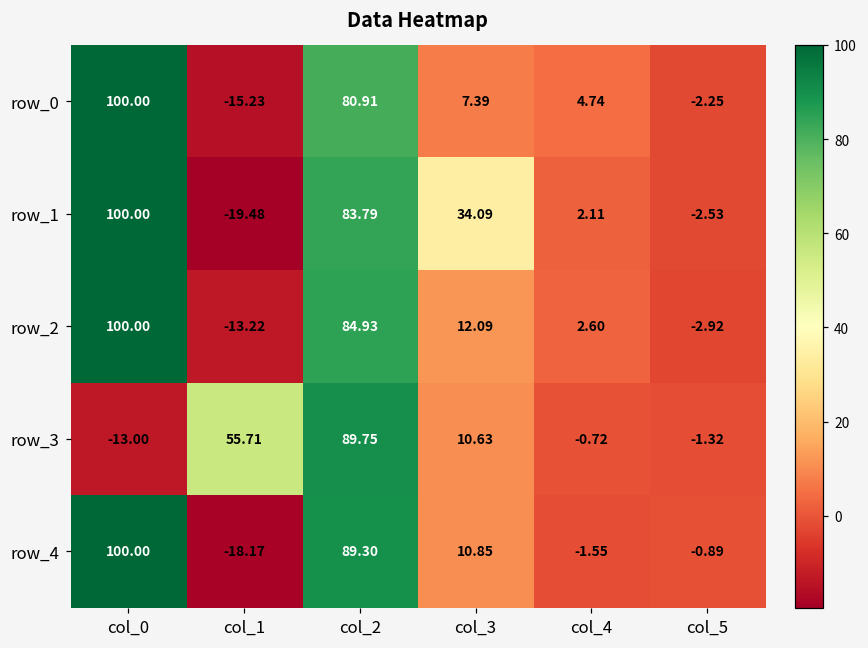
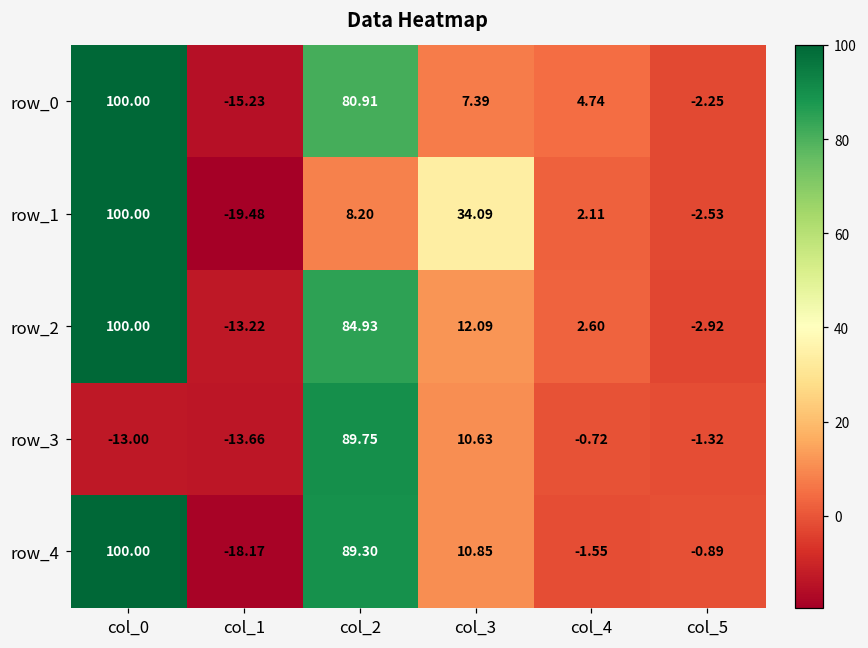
  {
    "row_0": {
      "col_0": 100.00,
      "col_1": -15.23,
      "col_2": 80.91,
      "col_3": 7.39,
      "col_4": 4.74,
      "col_5": -2.25
    },
    "row_1": {
      "col_0": 100.00,
      "col_1": -19.48,
-     "col_2": 83.79,
+     "col_2": 8.20,
      "col_3": 34.09,
      "col_4": 2.11,
      "col_5": -2.53
    },
    "row_2": {
      "col_0": 100.00,
      "col_1": -13.22,
      "col_2": 84.93,
      "col_3": 12.09,
      "col_4": 2.60,
      "col_5": -2.92
    },
    "row_3": {
      "col_0": -13.00,
-     "col_1": 55.71,
+     "col_1": -13.66,
      "col_2": 89.75,
      "col_3": 10.63,
      "col_4": -0.72,
      "col_5": -1.32
    },
    "row_4": {
      "col_0": 100.00,
      "col_1": -18.17,
      "col_2": 89.30,
      "col_3": 10.85,
      "col_4": -1.55,
      "col_5": -0.89
    }
  }
